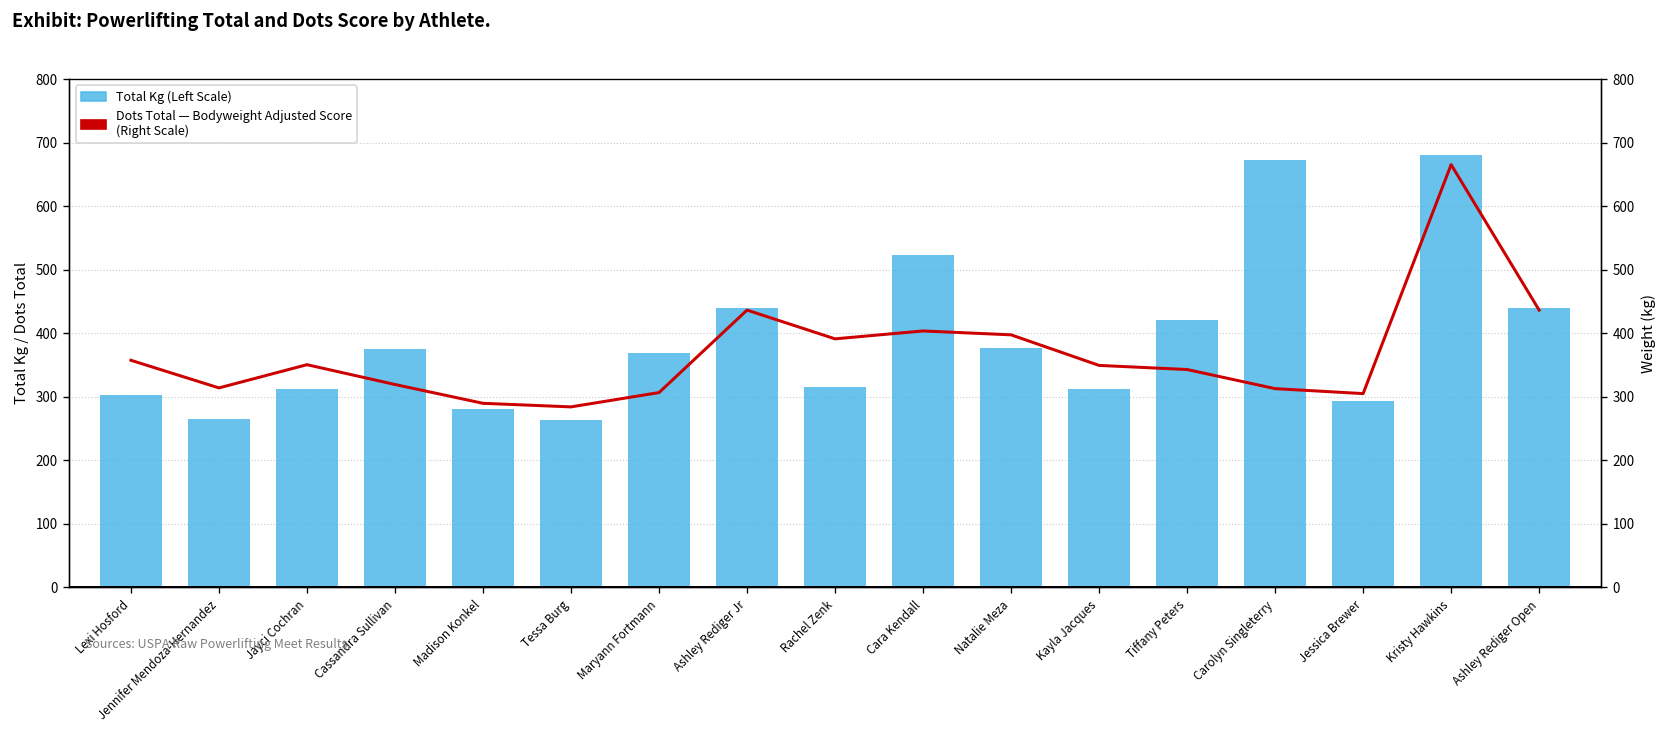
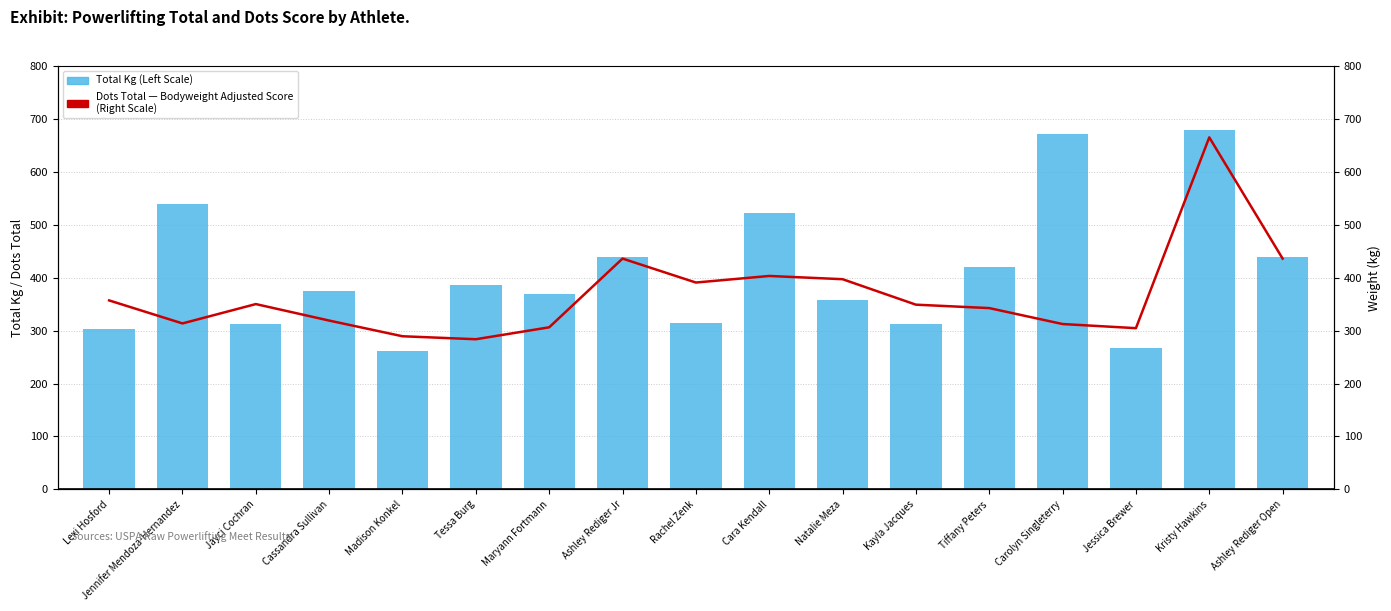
  {
    "Total Kg (Left Scale)": {
      "Lexi Hosford": 300,
-     "Jennifer Mendoza-Hernandez": 270,
+     "Jennifer Mendoza-Hernandez": 540,
      "Jayci Cochran": 310,
      "Cassandra Sullivan": 370,
-     "Madison Konkel": 280,
-     "Tessa Burg": 260,
+     "Madison Konkel": 260,
+     "Tessa Burg": 390,
      "Maryann Fortmann": 370,
      "Ashley Rediger Jr": 440,
      "Rachel Zenk": 320,
      "Cara Kendall": 520,
-     "Natalie Meza": 380,
+     "Natalie Meza": 360,
      "Kayla Jacques": 310,
      "Tiffany Peters": 420,
      "Carolyn Singleterry": 670,
-     "Jessica Brewer": 290,
+     "Jessica Brewer": 270,
      "Kristy Hawkins": 680,
      "Ashley Rediger Open": 440
    }
  }
